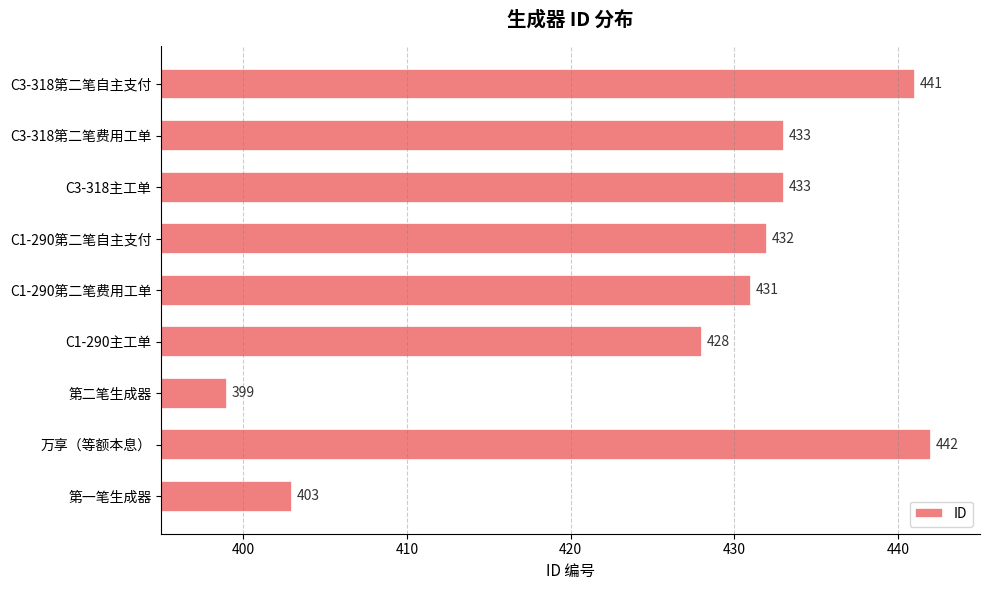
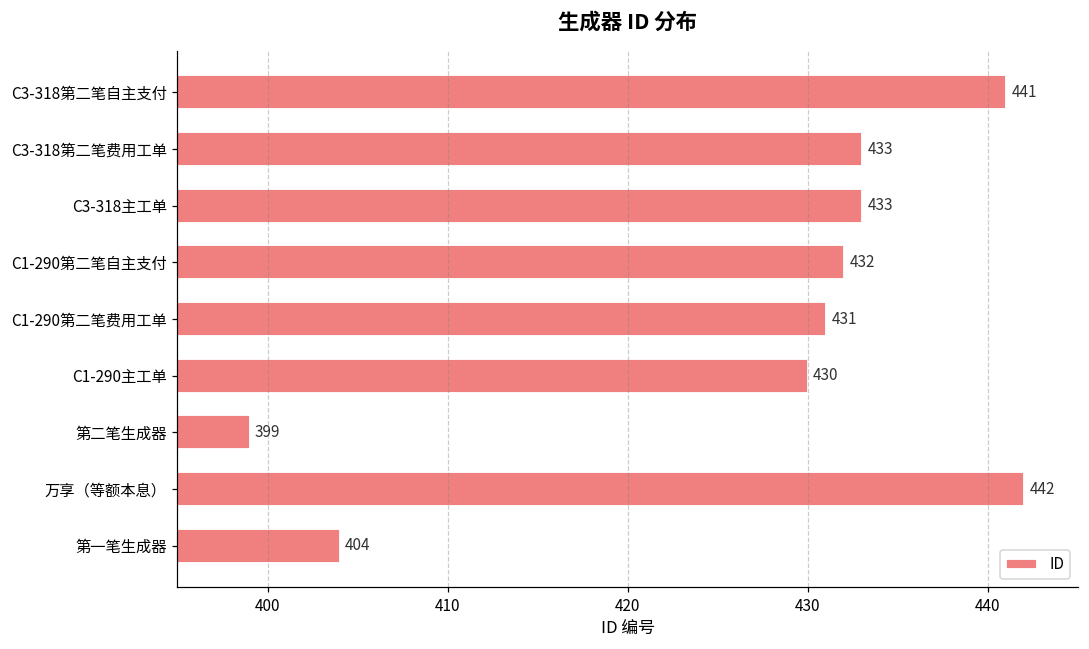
  {
    "C3-318第二笔自主支付": 441,
    "C3-318第二笔费用工单": 433,
    "C3-318主工单": 433,
    "C1-290第二笔自主支付": 432,
    "C1-290第二笔费用工单": 431,
-   "C1-290主工单": 428,
+   "C1-290主工单": 430,
    "第二笔生成器": 399,
    "万享（等额本息）": 442,
-   "第一笔生成器": 403
+   "第一笔生成器": 404
  }
